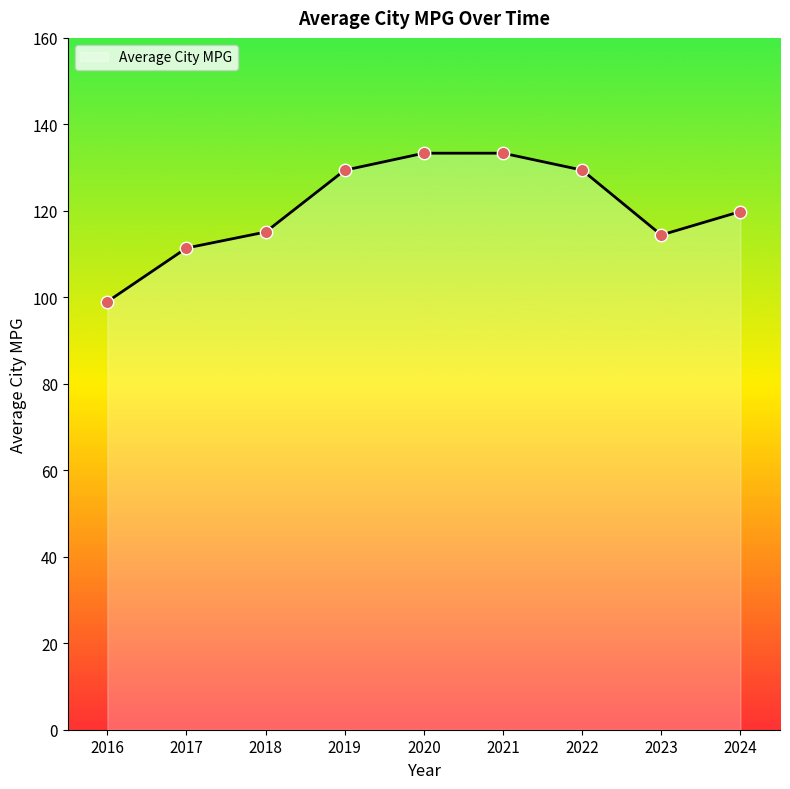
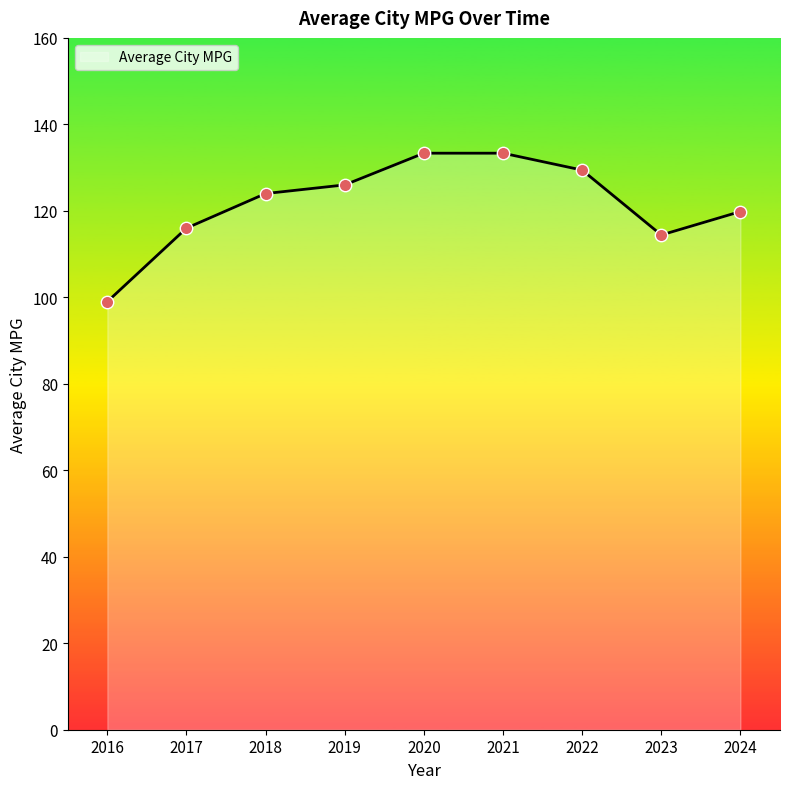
  {
    "2016": 99,
-   "2017": 111,
-   "2018": 115,
-   "2019": 129,
+   "2017": 116,
+   "2018": 124,
+   "2019": 126,
    "2020": 133,
    "2021": 133,
    "2022": 129,
    "2023": 114,
    "2024": 120
  }
